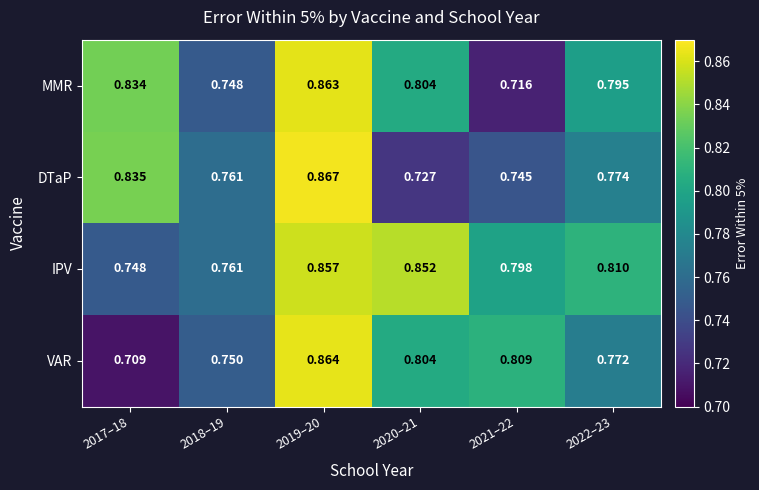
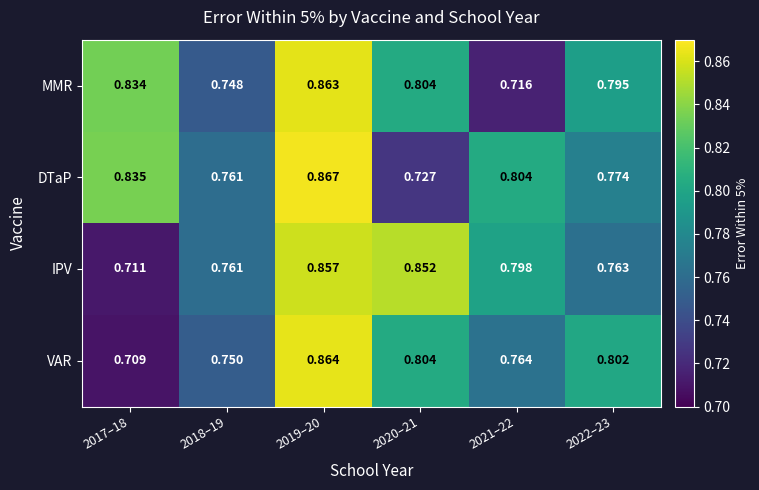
  {
    "MMR": {
      "2017–18": 0.834,
      "2018–19": 0.748,
      "2019–20": 0.863,
      "2020–21": 0.804,
      "2021–22": 0.716,
      "2022–23": 0.795
    },
    "DTaP": {
      "2017–18": 0.835,
      "2018–19": 0.761,
      "2019–20": 0.867,
      "2020–21": 0.727,
-     "2021–22": 0.745,
+     "2021–22": 0.804,
      "2022–23": 0.774
    },
    "IPV": {
-     "2017–18": 0.748,
+     "2017–18": 0.711,
      "2018–19": 0.761,
      "2019–20": 0.857,
      "2020–21": 0.852,
      "2021–22": 0.798,
-     "2022–23": 0.810
+     "2022–23": 0.763
    },
    "VAR": {
      "2017–18": 0.709,
      "2018–19": 0.750,
      "2019–20": 0.864,
      "2020–21": 0.804,
-     "2021–22": 0.809,
-     "2022–23": 0.772
+     "2021–22": 0.764,
+     "2022–23": 0.802
    }
  }
